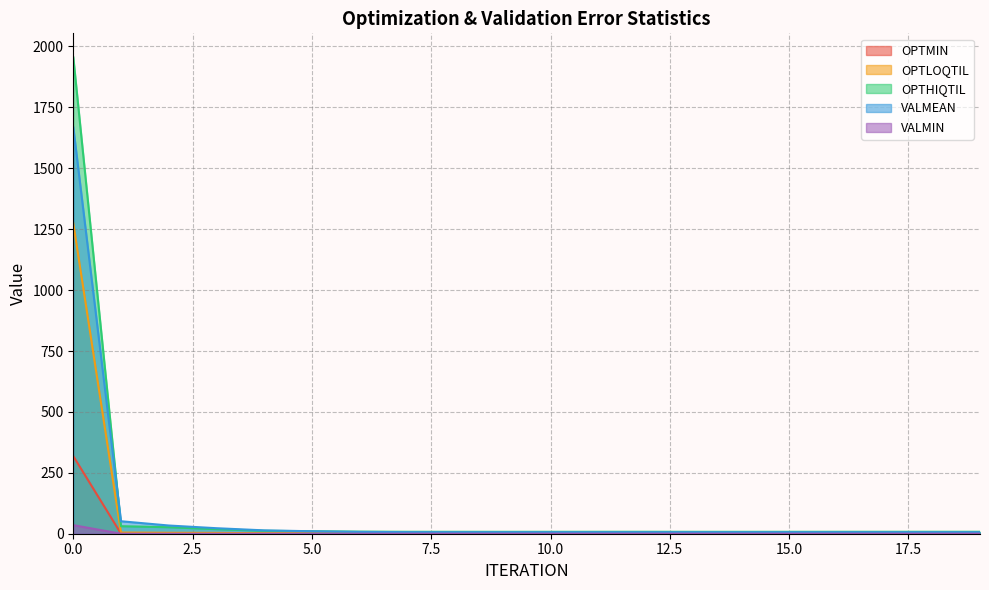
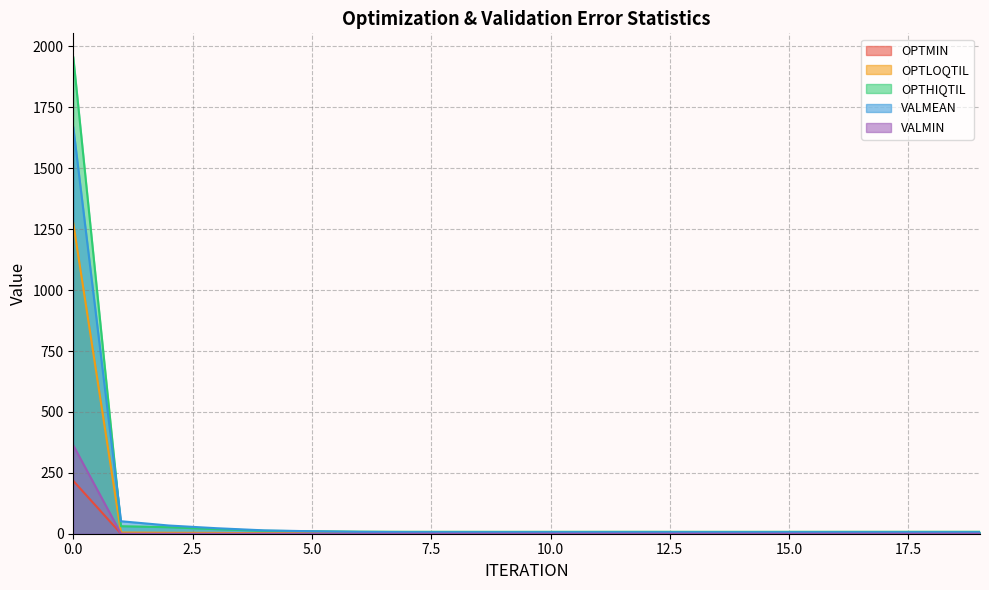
  {
    "OPTMIN": {
-     "0.0": 320
+     "0.0": 220
    },
    "OPTLOQTIL": {
      "0.0": 1270
    },
    "OPTHIQTIL": {
      "0.0": 1960
    },
    "VALMEAN": {
      "0.0": 1670
    },
    "VALMIN": {
-     "0.0": 40
+     "0.0": 360
    }
  }
